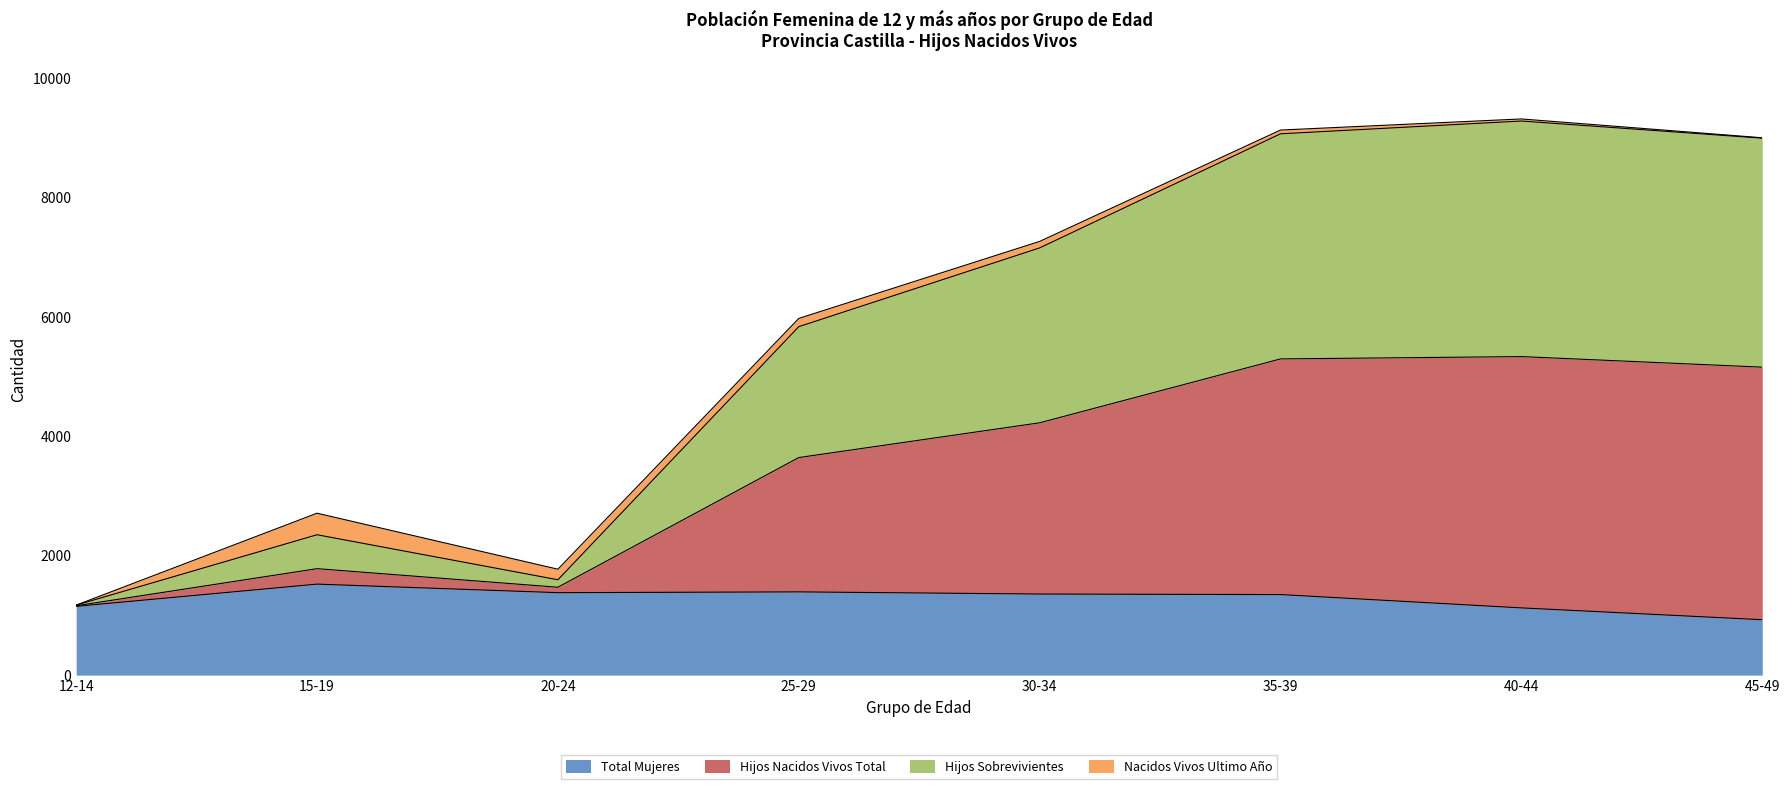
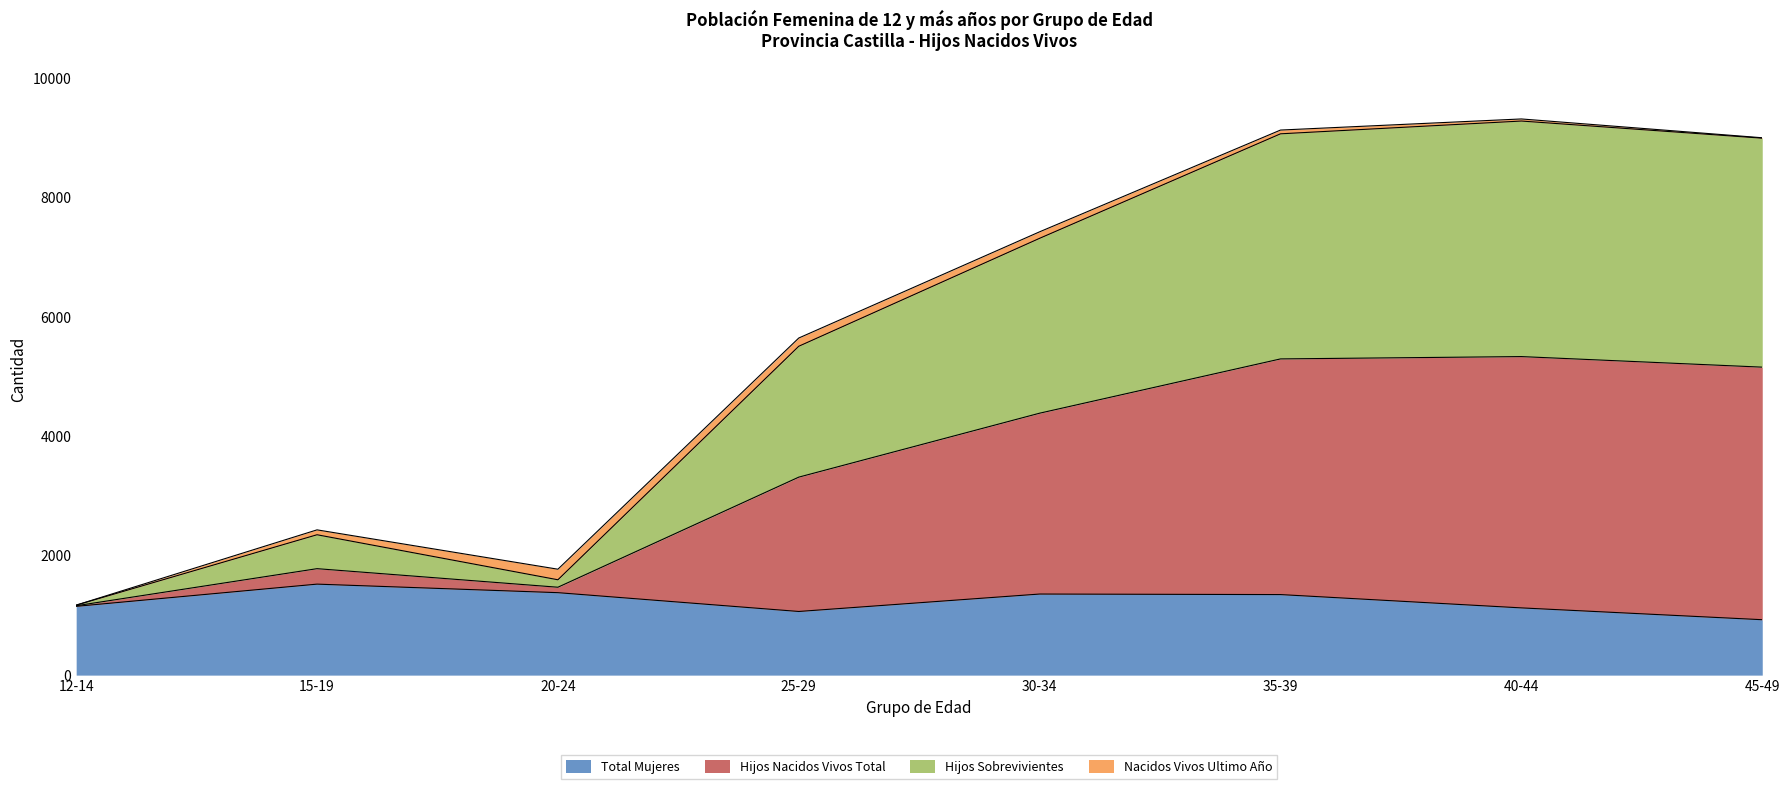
  {
    "Total Mujeres": {
      "15-19": 1500,
      "20-24": 1400,
-     "25-29": 1400,
+     "25-29": 1100,
      "30-34": 1400,
      "35-39": 1300,
      "40-44": 1100,
      "45-49": 900
    },
    "Hijos Nacidos Vivos Total": {
      "15-19": 300,
      "20-24": 100,
      "25-29": 2300,
-     "30-34": 2900,
+     "30-34": 3000,
      "35-39": 3900,
      "40-44": 4200,
      "45-49": 4200
    },
    "Hijos Sobrevivientes": {
      "15-19": 600,
      "20-24": 100,
      "25-29": 2200,
      "30-34": 2900,
      "35-39": 3800
    },
    "Nacidos Vivos Ultimo Año": {
-     "15-19": 400,
+     "15-19": 100,
      "20-24": 200,
      "25-29": 100,
      "30-34": 100,
      "35-39": 100
    }
  }
